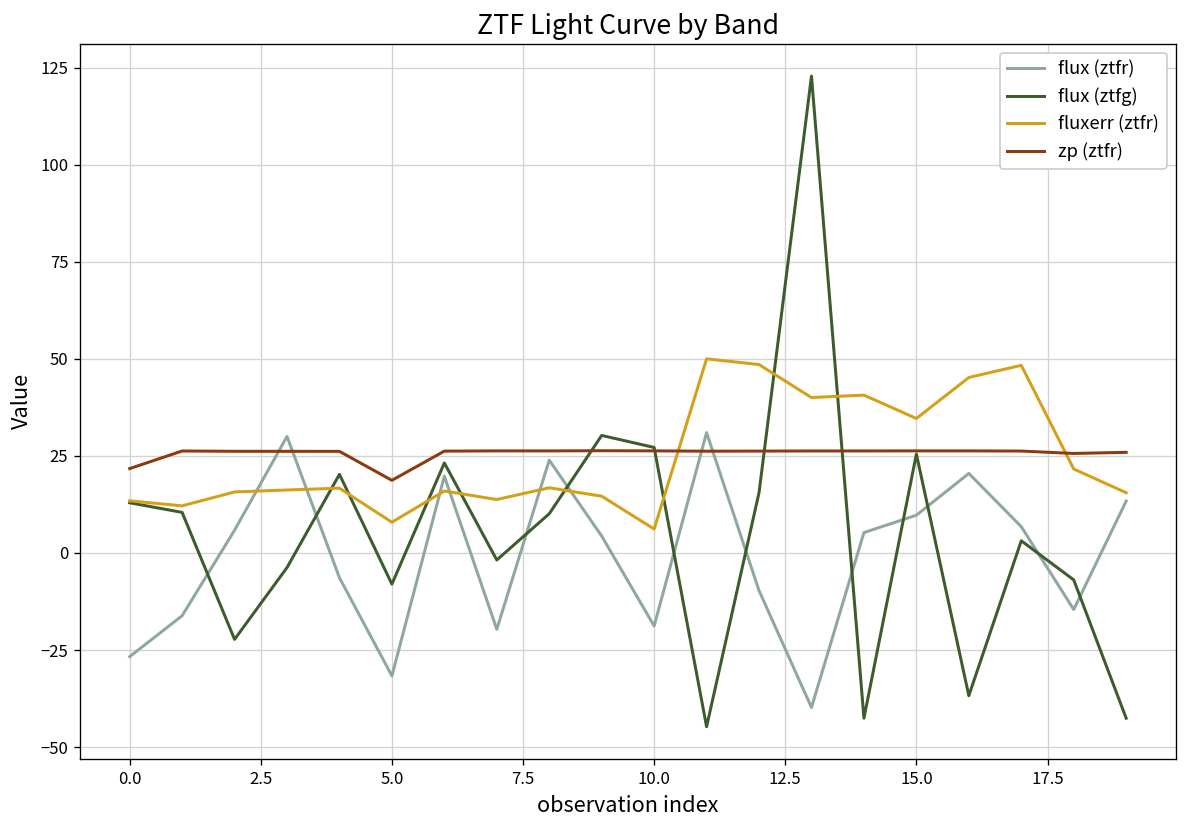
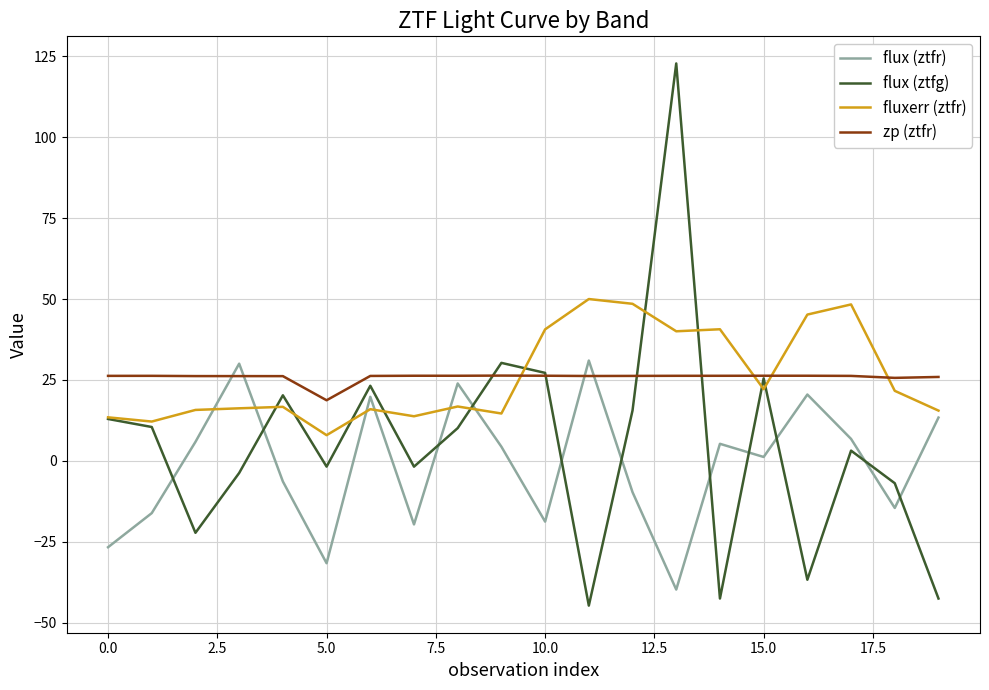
  {
    "flux (ztfr)": {
      "0.0": -27,
      "5.0": -32,
      "10.0": -19,
-     "15.0": 10
+     "15.0": 1
    },
    "flux (ztfg)": {
-     "5.0": -8,
+     "5.0": -2,
      "10.0": 27,
      "15.0": 25
    },
    "fluxerr (ztfr)": {
      "5.0": 8,
-     "10.0": 6,
-     "15.0": 35
+     "10.0": 41,
+     "15.0": 22
    },
    "zp (ztfr)": {
-     "0.0": 22,
+     "0.0": 26,
      "5.0": 19,
      "10.0": 26,
      "15.0": 26
    }
  }
